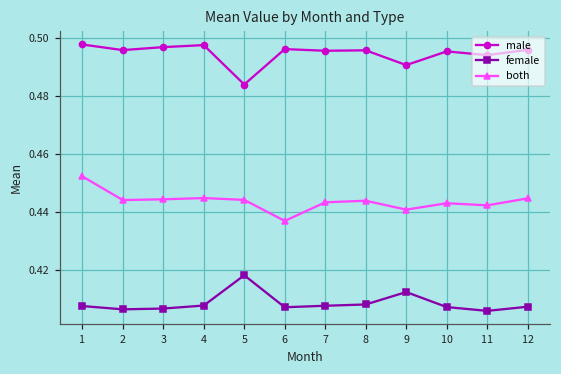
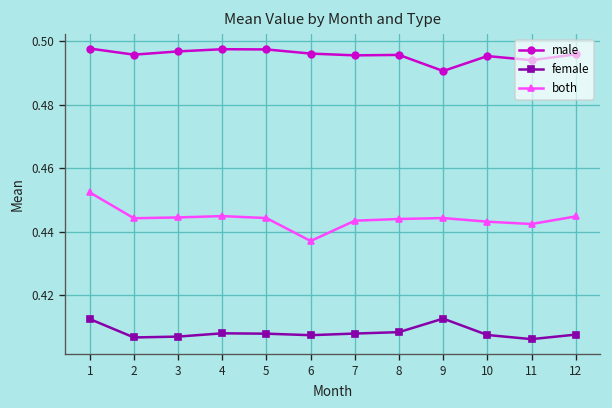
  {
    "male": {
      "1": 0.498,
      "2": 0.496,
      "3": 0.497,
      "4": 0.497,
-     "5": 0.484,
+     "5": 0.497,
      "6": 0.496,
      "7": 0.496,
      "8": 0.496,
      "9": 0.491,
      "10": 0.495
    },
    "female": {
-     "1": 0.408,
+     "1": 0.412,
      "2": 0.407,
      "3": 0.407,
      "4": 0.408,
-     "5": 0.418,
+     "5": 0.408,
      "6": 0.407,
      "7": 0.408,
      "8": 0.408,
      "9": 0.413,
      "10": 0.407,
      "11": 0.406,
      "12": 0.408
    },
    "both": {
      "1": 0.452,
      "2": 0.444,
      "3": 0.444,
      "4": 0.445,
      "5": 0.444,
      "6": 0.437,
      "7": 0.443,
      "8": 0.444,
-     "9": 0.441,
+     "9": 0.444,
      "10": 0.443,
      "11": 0.442,
      "12": 0.445
    }
  }
